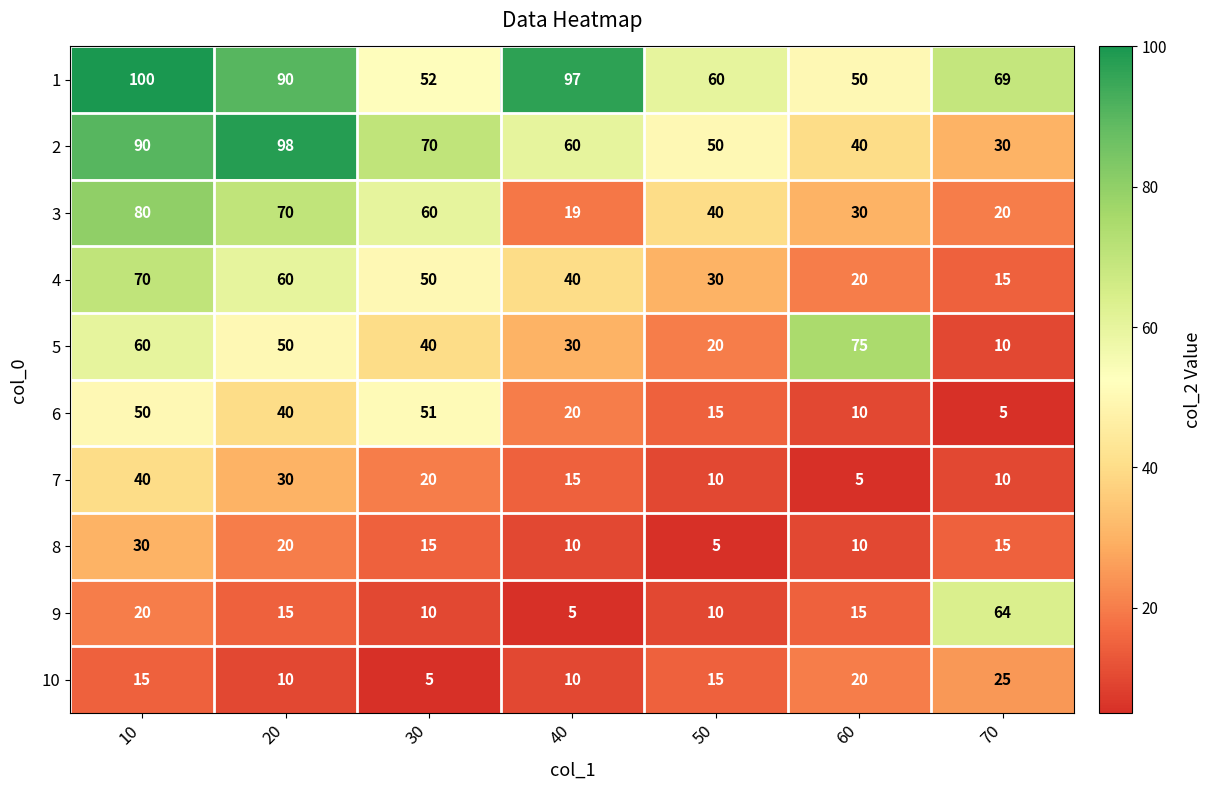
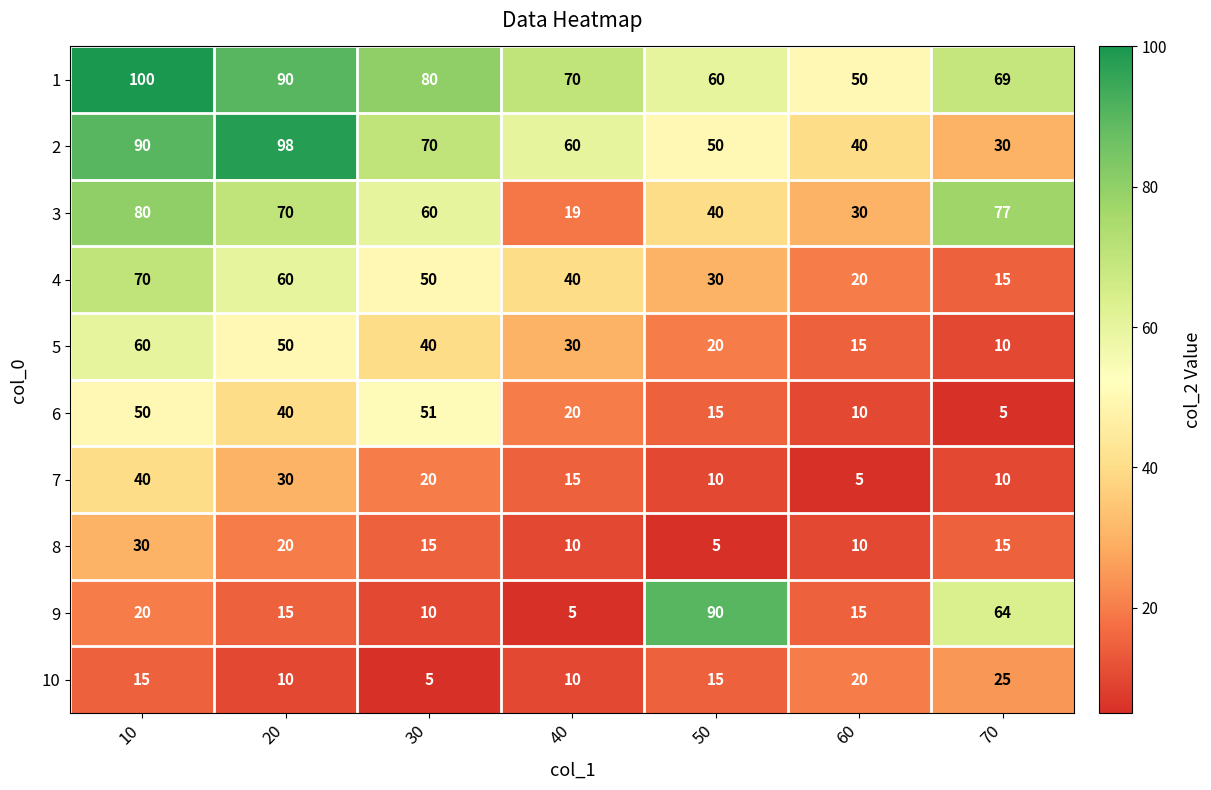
  {
    "1": {
      "10": 100,
      "20": 90,
-     "30": 52,
-     "40": 97,
+     "30": 80,
+     "40": 70,
      "50": 60,
      "60": 50,
      "70": 69
    },
    "2": {
      "10": 90,
      "20": 98,
      "30": 70,
      "40": 60,
      "50": 50,
      "60": 40,
      "70": 30
    },
    "3": {
      "10": 80,
      "20": 70,
      "30": 60,
      "40": 19,
      "50": 40,
      "60": 30,
-     "70": 20
+     "70": 77
    },
    "4": {
      "10": 70,
      "20": 60,
      "30": 50,
      "40": 40,
      "50": 30,
      "60": 20,
      "70": 15
    },
    "5": {
      "10": 60,
      "20": 50,
      "30": 40,
      "40": 30,
      "50": 20,
-     "60": 75,
+     "60": 15,
      "70": 10
    },
    "6": {
      "10": 50,
      "20": 40,
      "30": 51,
      "40": 20,
      "50": 15,
      "60": 10,
      "70": 5
    },
    "7": {
      "10": 40,
      "20": 30,
      "30": 20,
      "40": 15,
      "50": 10,
      "60": 5,
      "70": 10
    },
    "8": {
      "10": 30,
      "20": 20,
      "30": 15,
      "40": 10,
      "50": 5,
      "60": 10,
      "70": 15
    },
    "9": {
      "10": 20,
      "20": 15,
      "30": 10,
      "40": 5,
-     "50": 10,
+     "50": 90,
      "60": 15,
      "70": 64
    },
    "10": {
      "10": 15,
      "20": 10,
      "30": 5,
      "40": 10,
      "50": 15,
      "60": 20,
      "70": 25
    }
  }
